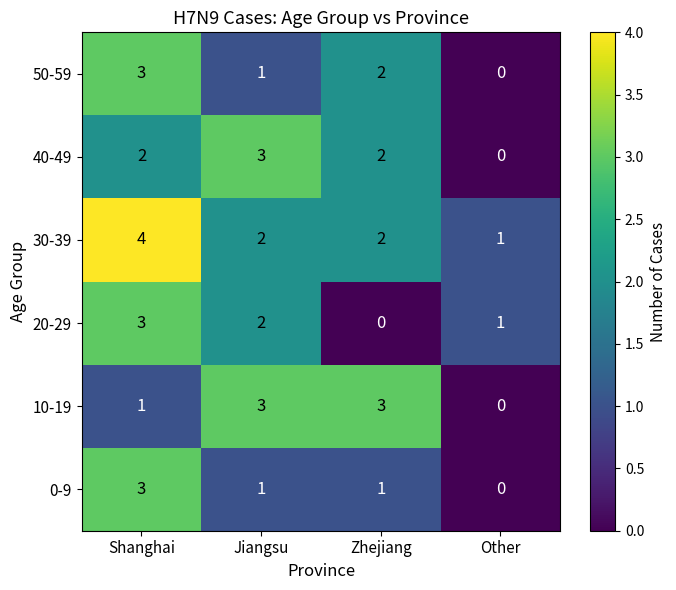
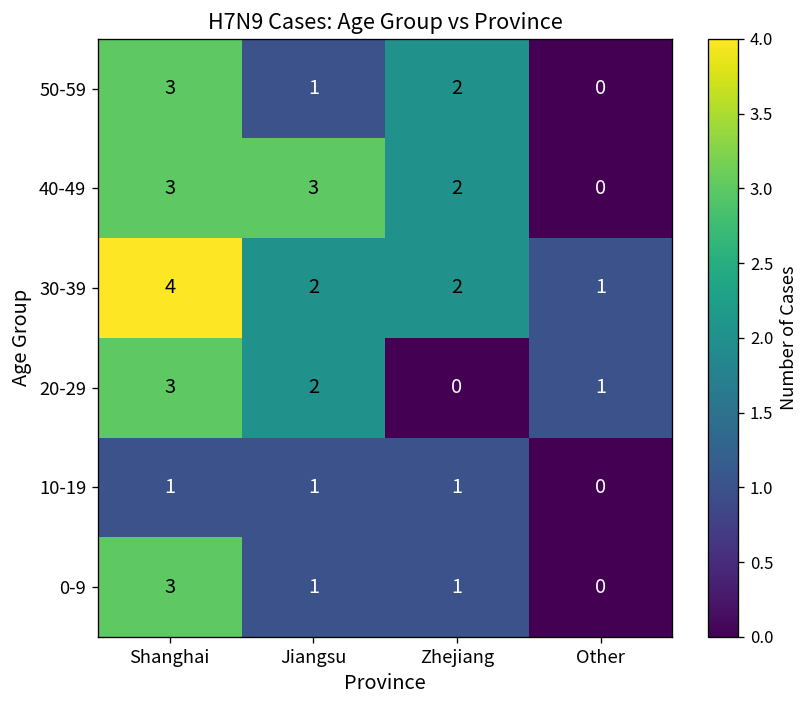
  {
    "50-59": {
      "Shanghai": 3,
      "Jiangsu": 1,
      "Zhejiang": 2,
      "Other": 0
    },
    "40-49": {
-     "Shanghai": 2,
+     "Shanghai": 3,
      "Jiangsu": 3,
      "Zhejiang": 2,
      "Other": 0
    },
    "30-39": {
      "Shanghai": 4,
      "Jiangsu": 2,
      "Zhejiang": 2,
      "Other": 1
    },
    "20-29": {
      "Shanghai": 3,
      "Jiangsu": 2,
      "Zhejiang": 0,
      "Other": 1
    },
    "10-19": {
      "Shanghai": 1,
-     "Jiangsu": 3,
-     "Zhejiang": 3,
+     "Jiangsu": 1,
+     "Zhejiang": 1,
      "Other": 0
    },
    "0-9": {
      "Shanghai": 3,
      "Jiangsu": 1,
      "Zhejiang": 1,
      "Other": 0
    }
  }
